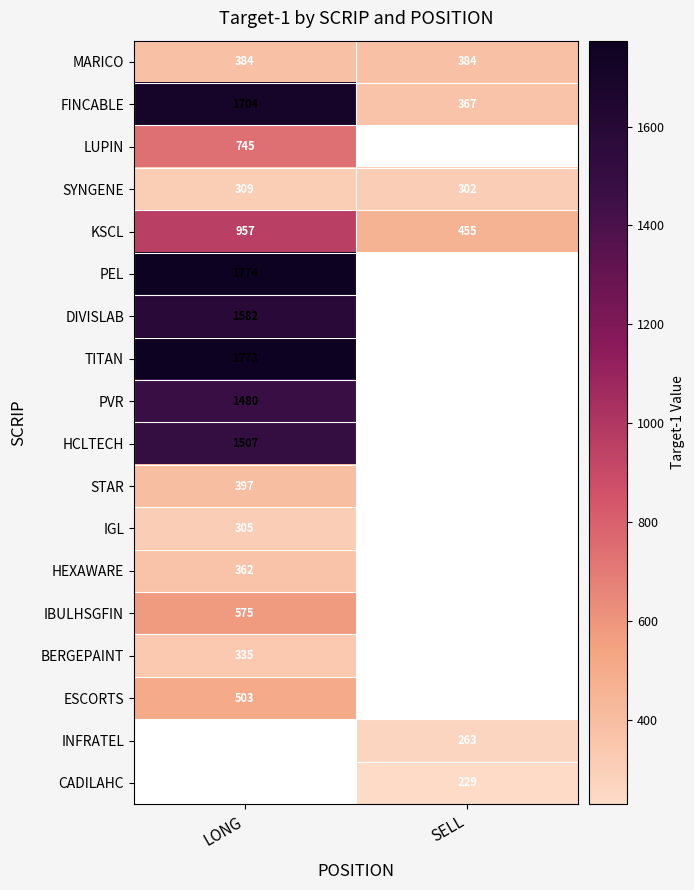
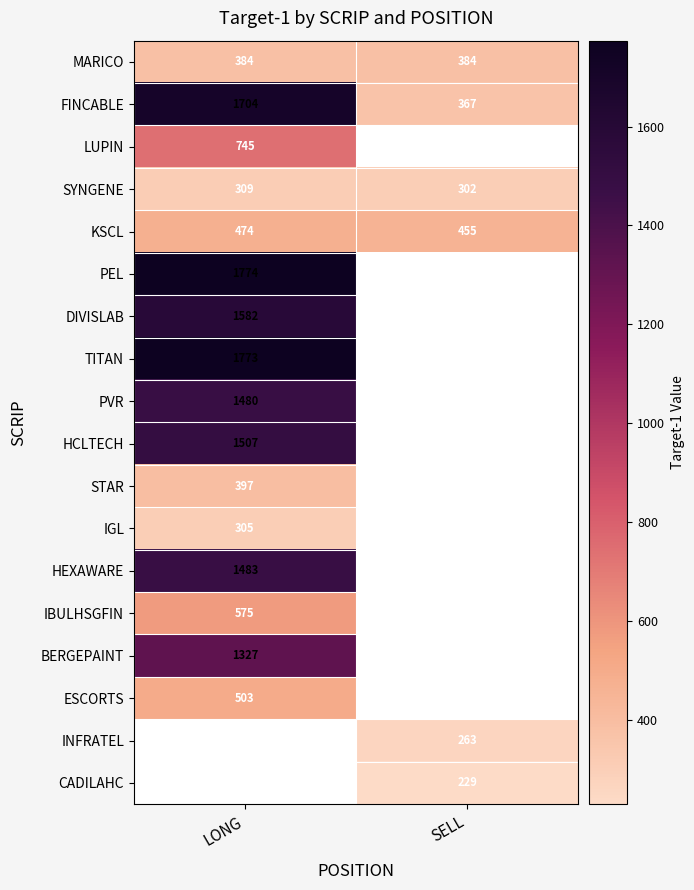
  {
    "MARICO": {
      "LONG": 384,
      "SELL": 384
    },
    "FINCABLE": {
      "SELL": 367
    },
    "LUPIN": {
      "LONG": 745
    },
    "SYNGENE": {
      "LONG": 309,
      "SELL": 302
    },
    "KSCL": {
-     "LONG": 957,
+     "LONG": 474,
      "SELL": 455
    },
    "DIVISLAB": {
      "LONG": 1582
    },
    "PVR": {
      "LONG": 1480
    },
    "HCLTECH": {
      "LONG": 1507
    },
    "STAR": {
      "LONG": 397
    },
    "IGL": {
      "LONG": 305
    },
    "HEXAWARE": {
-     "LONG": 362
+     "LONG": 1483
    },
    "IBULHSGFIN": {
      "LONG": 575
    },
    "BERGEPAINT": {
-     "LONG": 335
+     "LONG": 1327
    },
    "ESCORTS": {
      "LONG": 503
    },
    "INFRATEL": {
      "SELL": 263
    },
    "CADILAHC": {
      "SELL": 229
    }
  }
